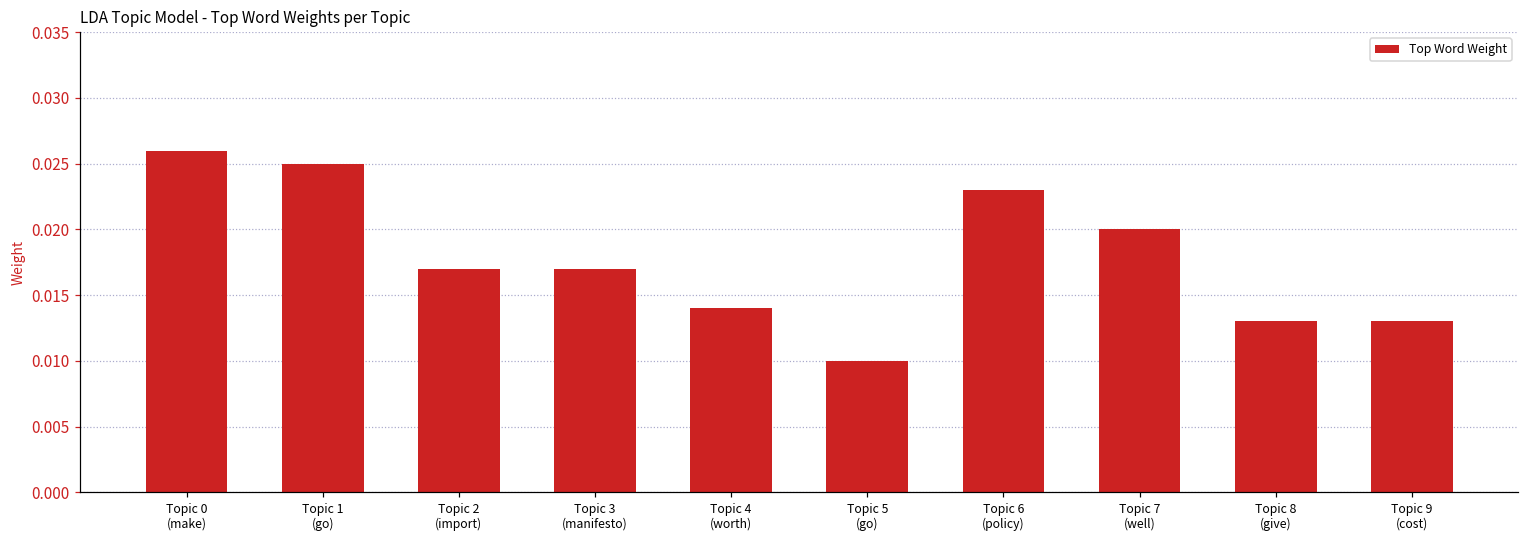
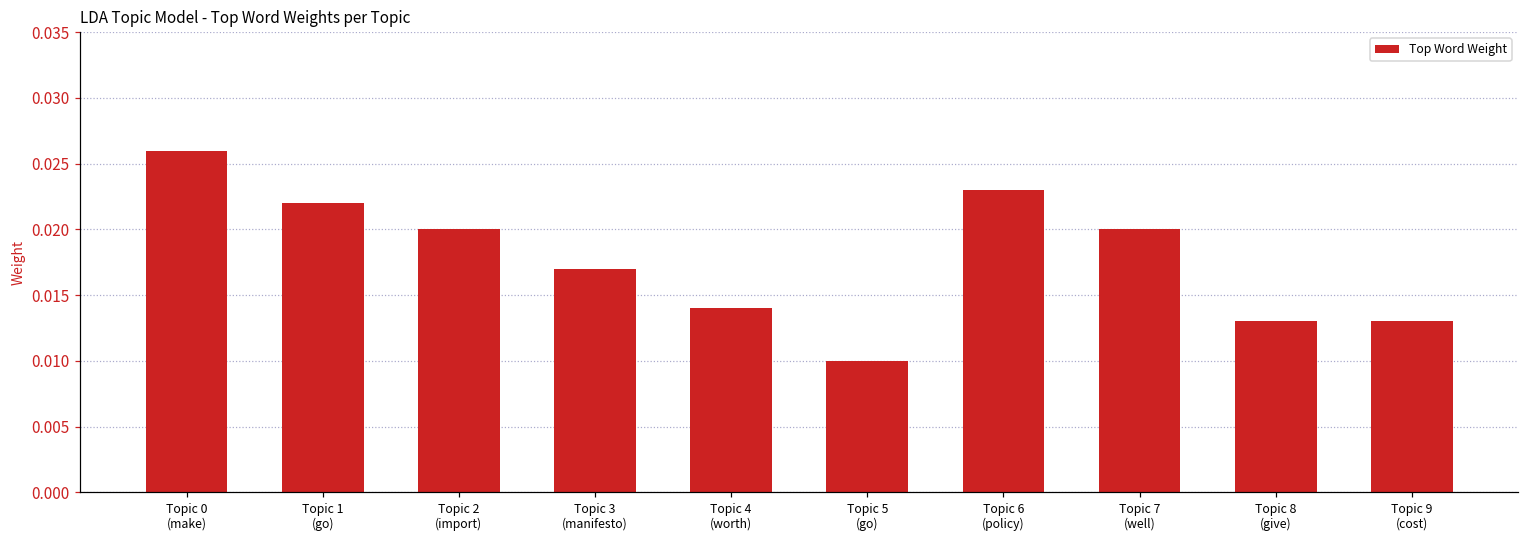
  {
    "Topic 0 (make)": 0.026,
-   "Topic 1 (go)": 0.025,
-   "Topic 2 (import)": 0.017,
+   "Topic 1 (go)": 0.022,
+   "Topic 2 (import)": 0.020,
    "Topic 3 (manifesto)": 0.017,
    "Topic 4 (worth)": 0.014,
    "Topic 5 (go)": 0.010,
    "Topic 6 (policy)": 0.023,
    "Topic 7 (well)": 0.020,
    "Topic 8 (give)": 0.013,
    "Topic 9 (cost)": 0.013
  }
